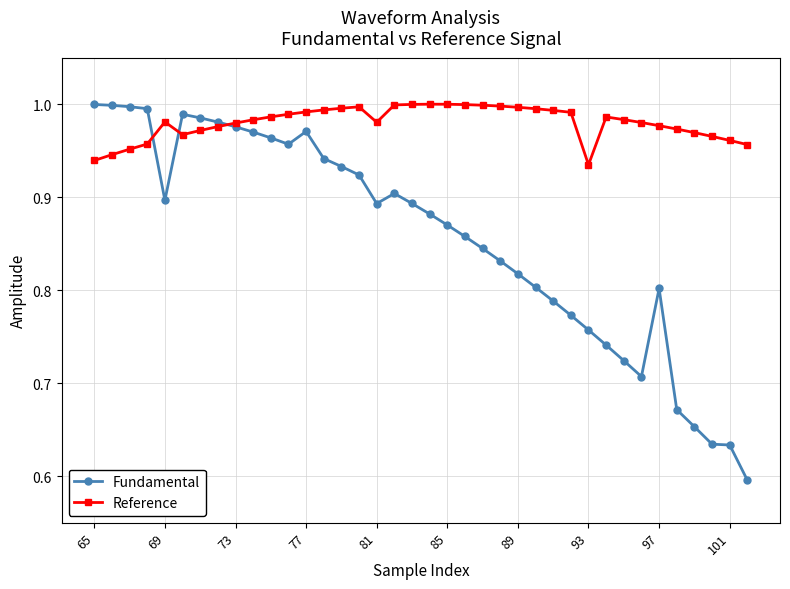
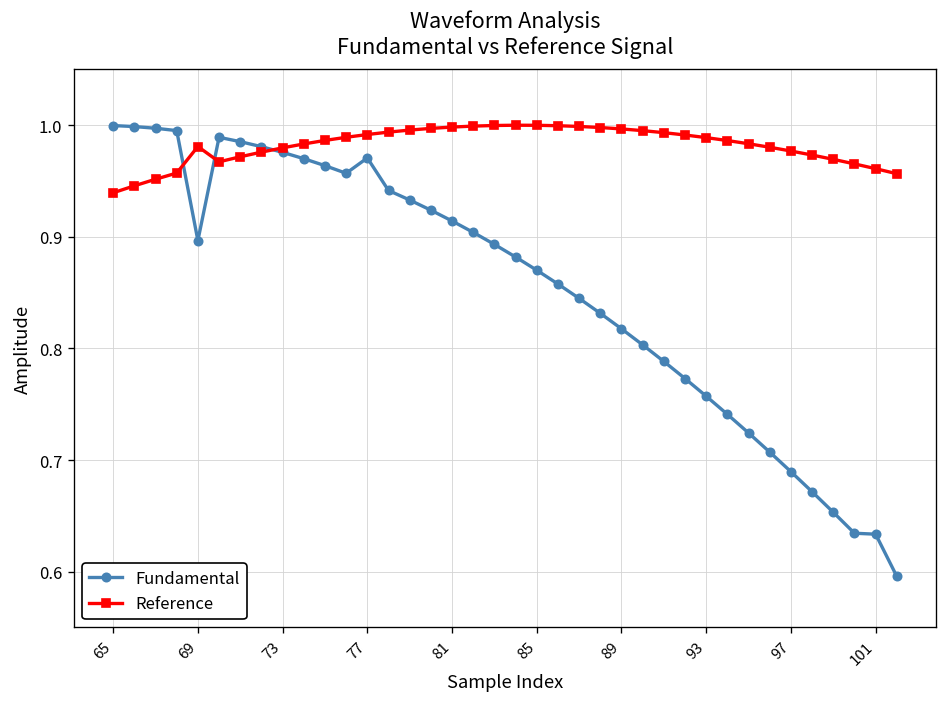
  {
    "Fundamental": {
      "65": 1.00,
      "69": 0.90,
      "73": 0.98,
      "77": 0.97,
-     "81": 0.89,
+     "81": 0.91,
      "85": 0.87,
      "89": 0.82,
      "93": 0.76,
-     "97": 0.80,
+     "97": 0.69,
      "101": 0.63
    },
    "Reference": {
      "65": 0.94,
      "69": 0.98,
      "73": 0.98,
      "77": 0.99,
-     "81": 0.98,
+     "81": 1.00,
      "85": 1.00,
      "89": 1.00,
-     "93": 0.93,
+     "93": 0.99,
      "97": 0.98,
      "101": 0.96
    }
  }
